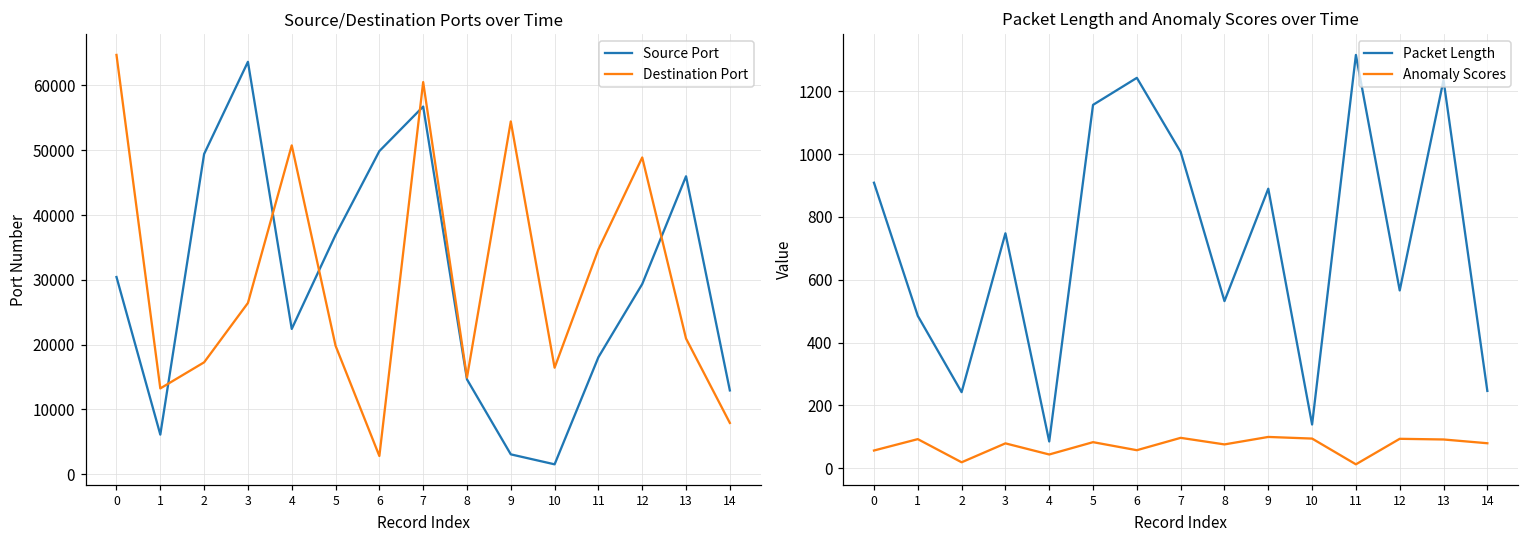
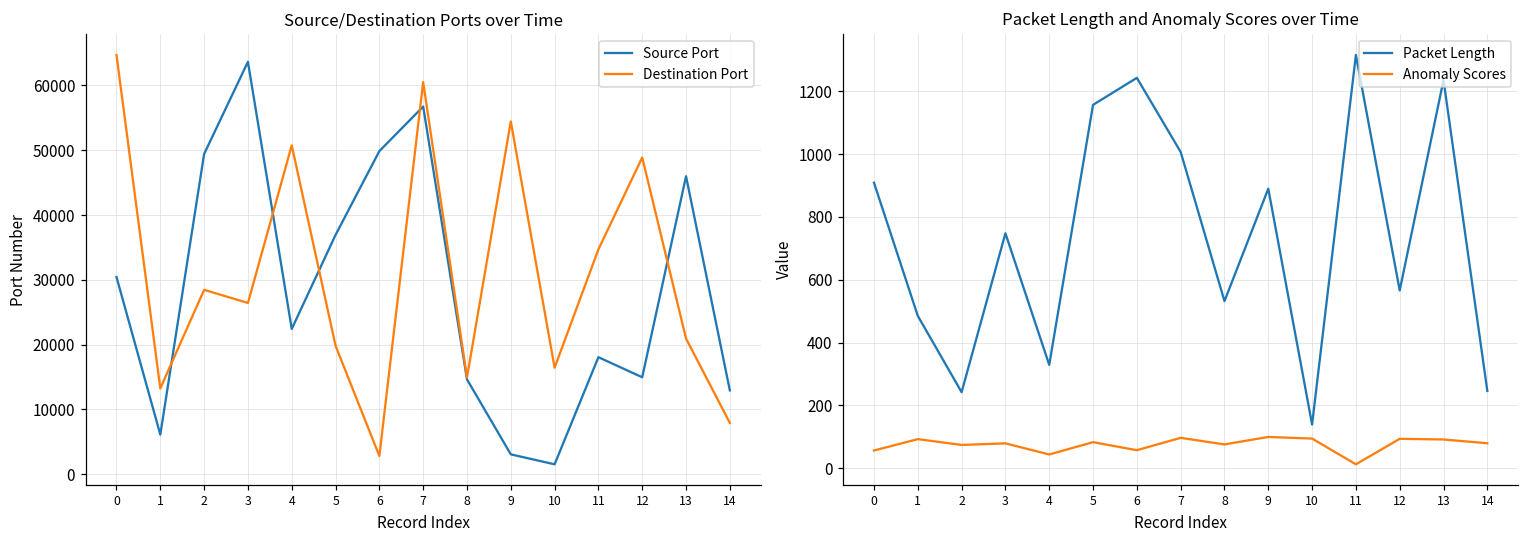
  {
    "Source/Destination Ports over Time": {
      "Source Port": {
        "0": 30000,
        "1": 6000,
        "2": 49000,
        "3": 64000,
        "4": 22000,
        "5": 37000,
        "6": 50000,
        "7": 57000,
        "9": 3000,
        "10": 2000,
        "11": 18000,
-       "12": 29000,
+       "12": 15000,
        "13": 46000,
        "14": 13000
      },
      "Destination Port": {
        "0": 65000,
        "1": 13000,
-       "2": 17000,
+       "2": 28000,
        "3": 26000,
        "4": 51000,
        "5": 20000,
        "6": 3000,
        "7": 61000,
        "9": 54000,
        "10": 16000,
        "11": 35000,
        "12": 49000,
        "13": 21000,
        "14": 8000
      }
    },
    "Packet Length and Anomaly Scores over Time": {
      "Packet Length": {
        "0": 910,
        "1": 490,
        "2": 240,
        "3": 750,
-       "4": 90,
+       "4": 330,
        "5": 1160,
        "6": 1240,
        "7": 1010,
        "8": 530,
        "9": 890,
        "10": 140,
        "11": 1320,
        "12": 570,
        "14": 250
      },
      "Anomaly Scores": {
        "0": 60,
        "1": 90,
-       "2": 20,
+       "2": 70,
        "3": 80,
        "4": 40,
        "5": 80,
        "6": 60,
        "7": 100,
        "8": 80,
        "9": 100,
        "10": 90,
        "11": 10,
        "12": 90,
        "13": 90,
        "14": 80
      }
    }
  }
